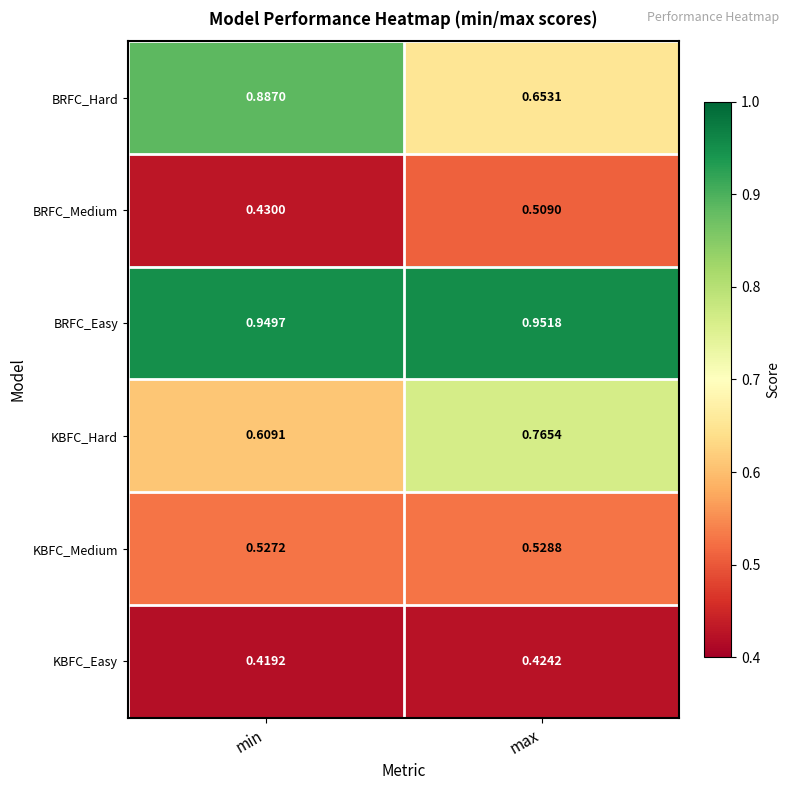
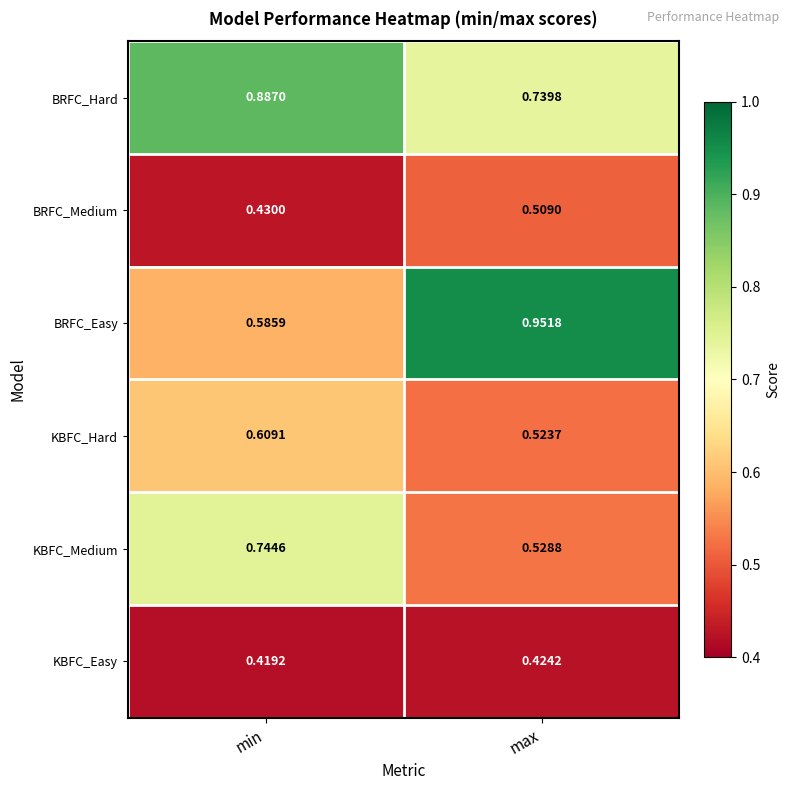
  {
    "BRFC_Hard": {
      "min": 0.8870,
-     "max": 0.6531
+     "max": 0.7398
    },
    "BRFC_Medium": {
      "min": 0.4300,
      "max": 0.5090
    },
    "BRFC_Easy": {
-     "min": 0.9497,
+     "min": 0.5859,
      "max": 0.9518
    },
    "KBFC_Hard": {
      "min": 0.6091,
-     "max": 0.7654
+     "max": 0.5237
    },
    "KBFC_Medium": {
-     "min": 0.5272,
+     "min": 0.7446,
      "max": 0.5288
    },
    "KBFC_Easy": {
      "min": 0.4192,
      "max": 0.4242
    }
  }
